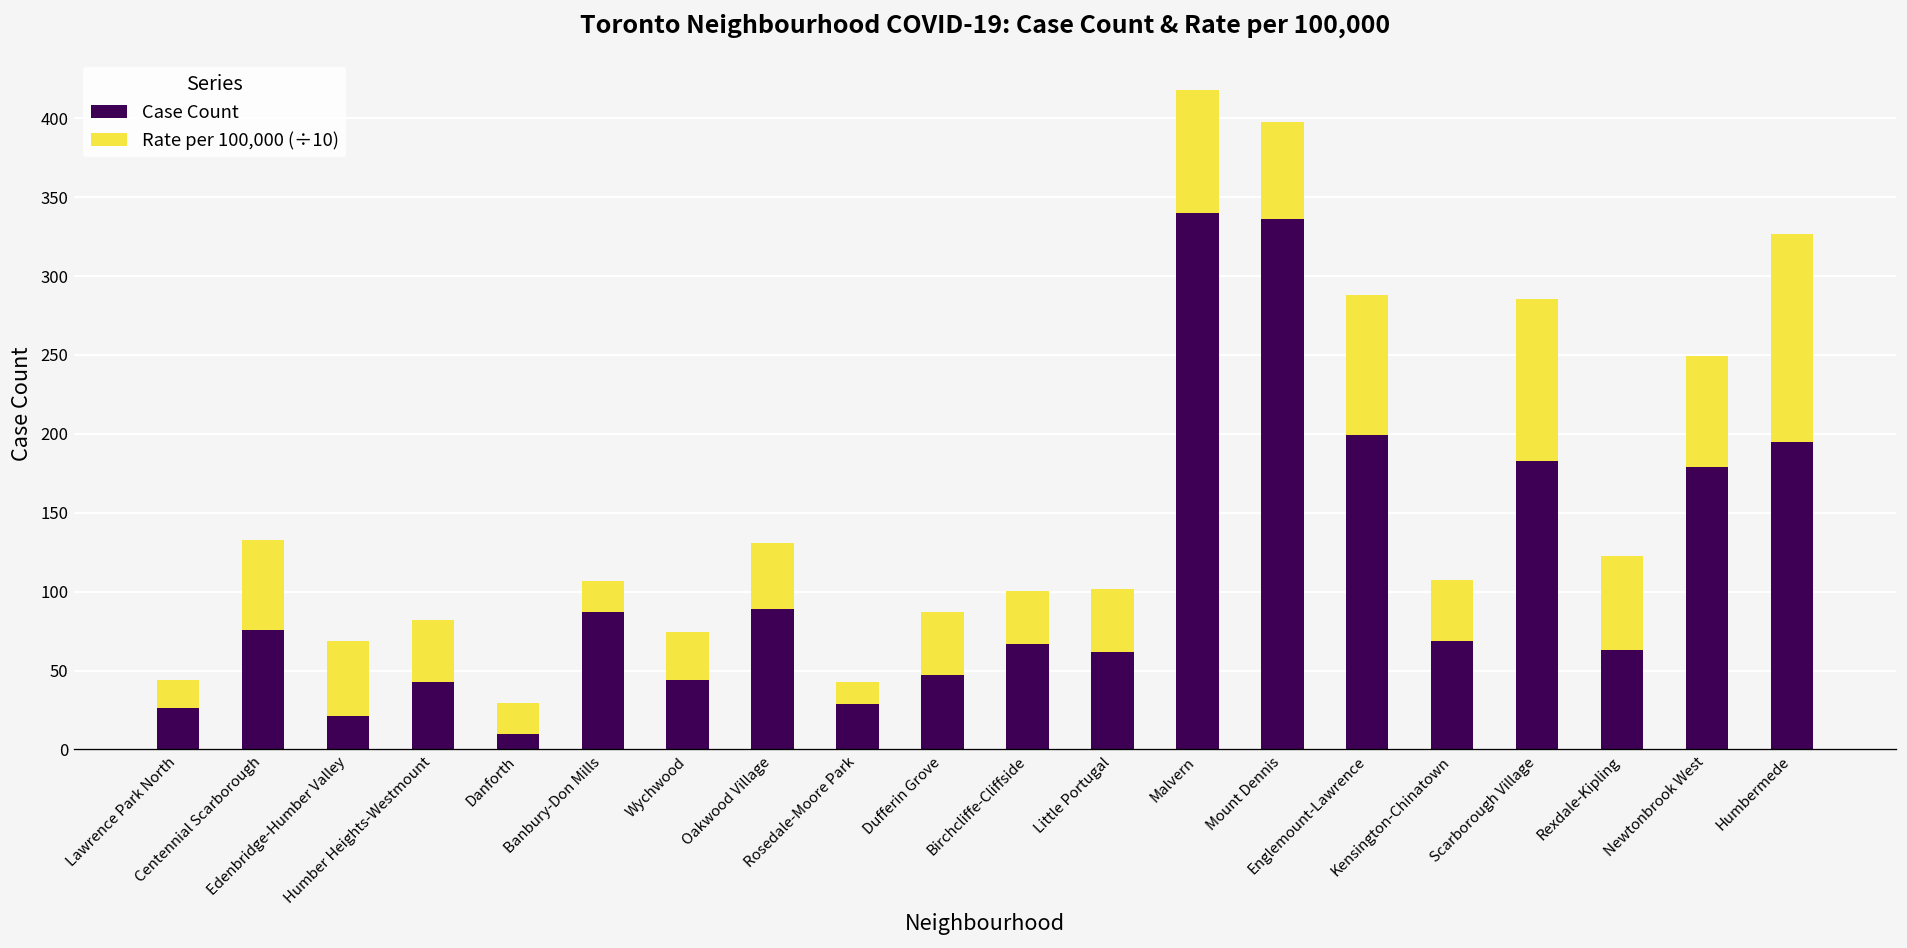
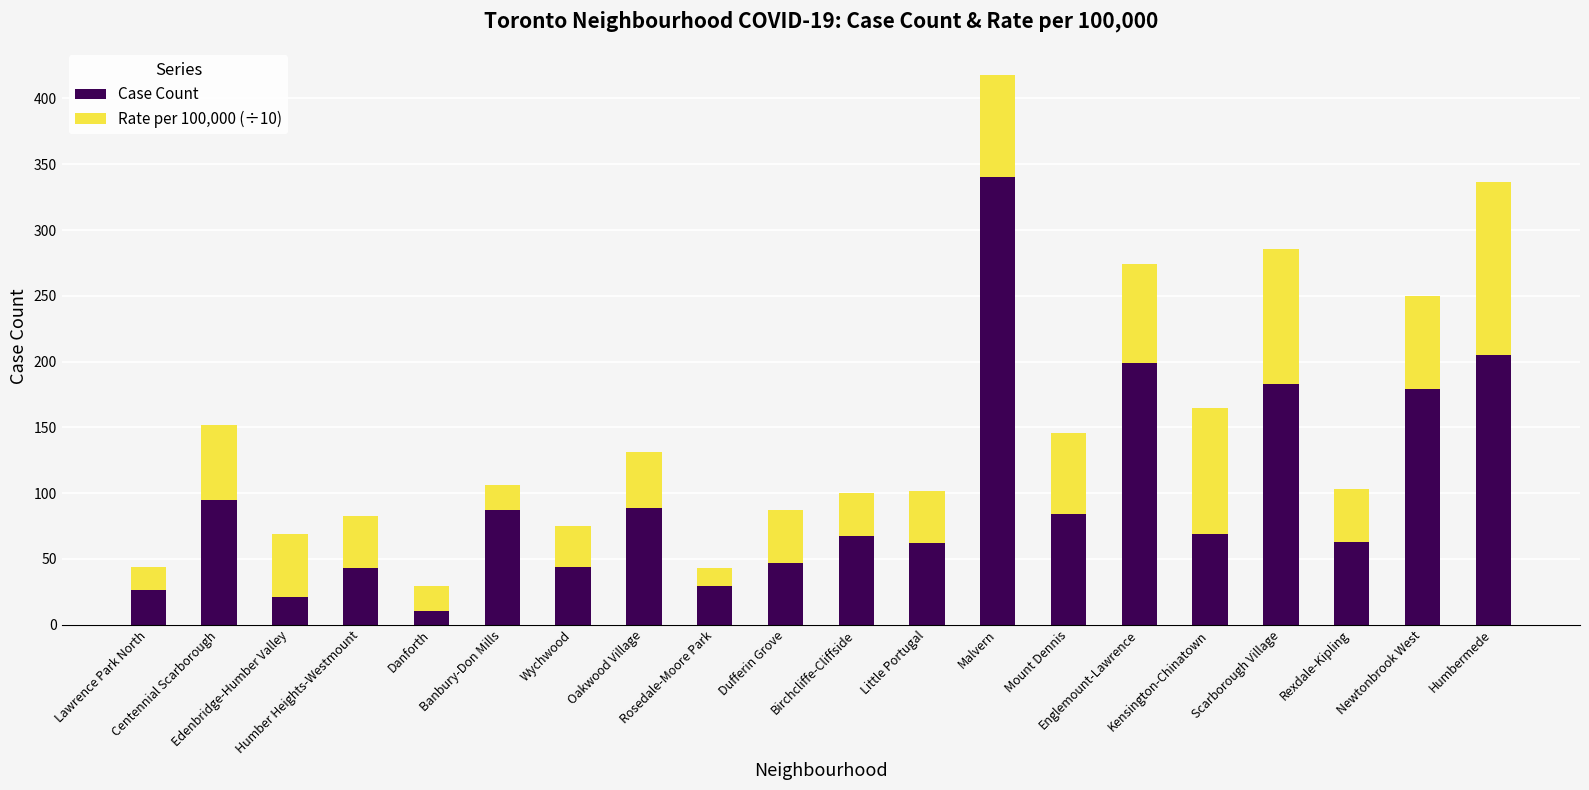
  {
    "Case Count": {
      "Lawrence Park North": 26,
-     "Centennial Scarborough": 76,
+     "Centennial Scarborough": 95,
      "Edenbridge-Humber Valley": 21,
      "Humber Heights-Westmount": 43,
      "Danforth": 10,
      "Banbury-Don Mills": 87,
      "Wychwood": 44,
      "Oakwood Village": 89,
      "Rosedale-Moore Park": 29,
      "Dufferin Grove": 47,
      "Birchcliffe-Cliffside": 67,
      "Little Portugal": 62,
      "Malvern": 340,
-     "Mount Dennis": 336,
+     "Mount Dennis": 84,
      "Englemount-Lawrence": 199,
      "Kensington-Chinatown": 69,
      "Scarborough Village": 183,
      "Rexdale-Kipling": 63,
      "Newtonbrook West": 179,
-     "Humbermede": 195
+     "Humbermede": 205
    },
    "Rate per 100,000 (÷10)": {
      "Lawrence Park North": 18,
      "Centennial Scarborough": 57,
      "Edenbridge-Humber Valley": 48,
      "Humber Heights-Westmount": 39,
      "Danforth": 20,
      "Banbury-Don Mills": 19,
      "Wychwood": 31,
      "Oakwood Village": 42,
      "Rosedale-Moore Park": 14,
      "Dufferin Grove": 40,
      "Birchcliffe-Cliffside": 33,
      "Little Portugal": 40,
      "Malvern": 78,
      "Mount Dennis": 62,
-     "Englemount-Lawrence": 89,
-     "Kensington-Chinatown": 38,
+     "Englemount-Lawrence": 75,
+     "Kensington-Chinatown": 96,
      "Scarborough Village": 103,
-     "Rexdale-Kipling": 60,
+     "Rexdale-Kipling": 40,
      "Newtonbrook West": 70,
      "Humbermede": 132
    }
  }
